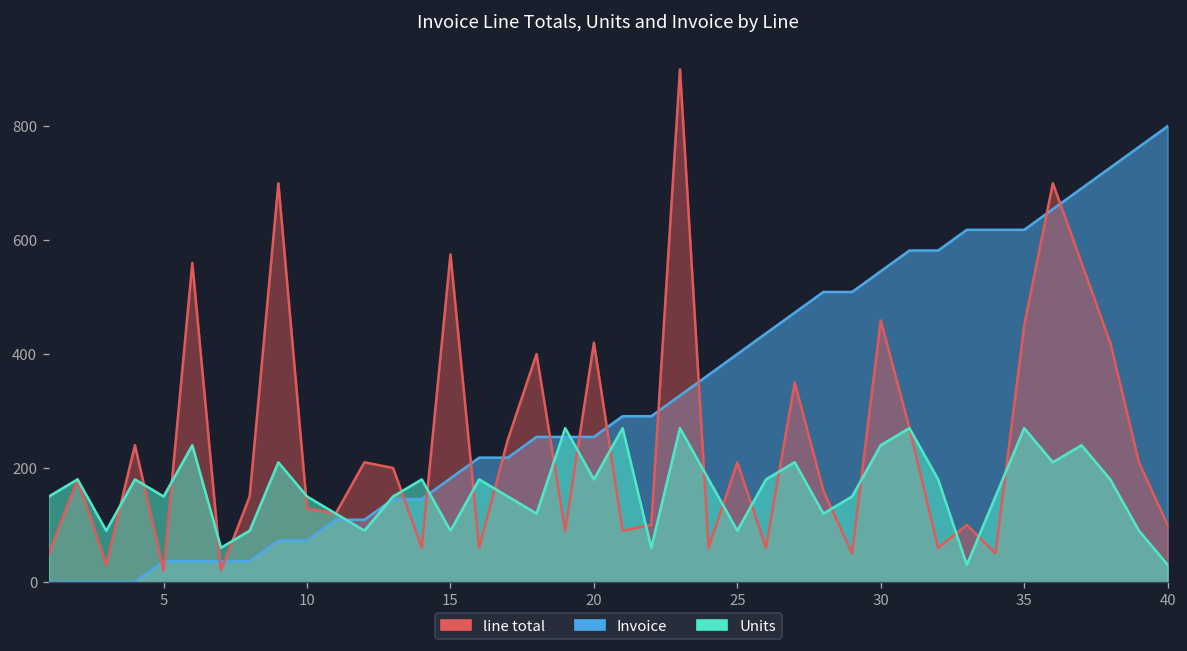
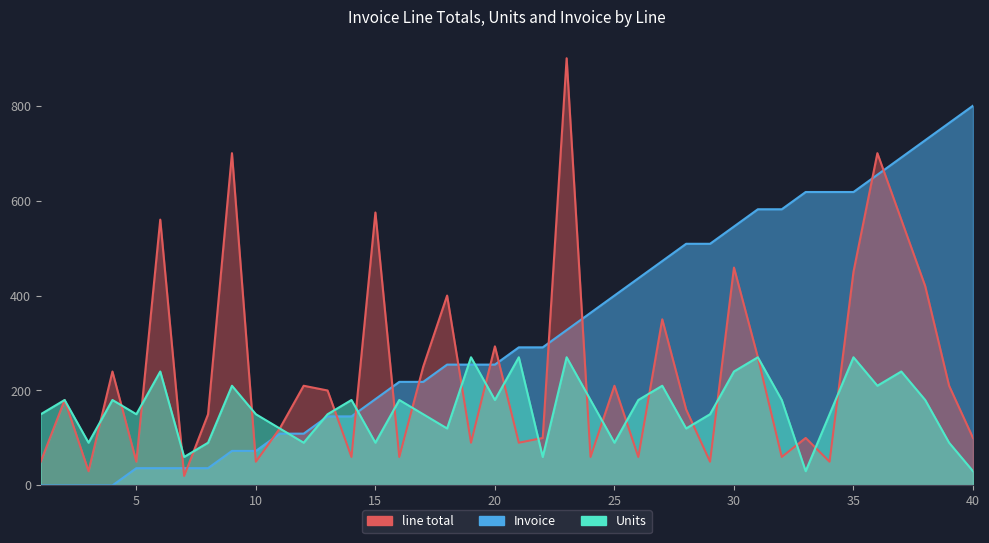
  {
    "line total": {
-     "5": 20,
-     "10": 130,
+     "5": 50,
+     "10": 50,
      "15": 580,
-     "20": 420,
+     "20": 290,
      "25": 210,
      "30": 460,
      "35": 450,
      "40": 100
    }
  }
